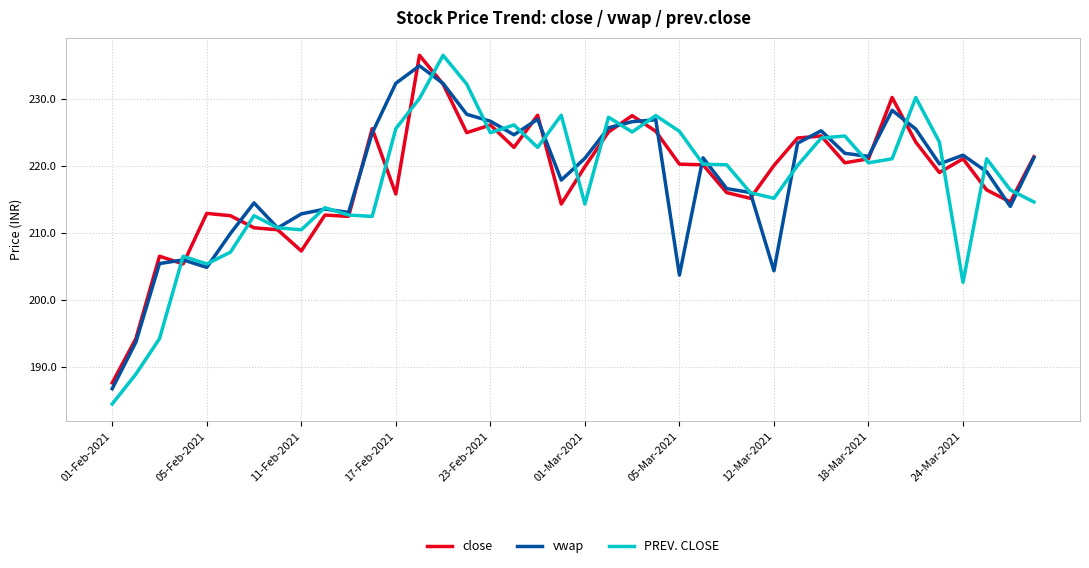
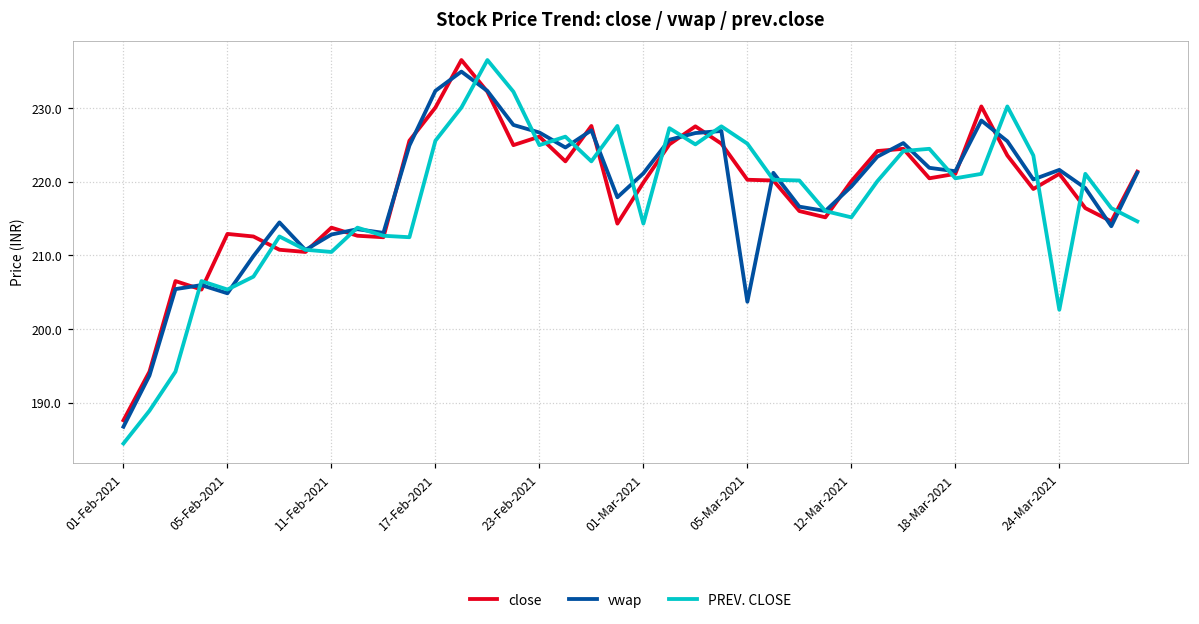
  {
    "close": {
      "01-Feb-2021": 188,
      "05-Feb-2021": 213,
-     "11-Feb-2021": 207,
-     "17-Feb-2021": 216,
+     "11-Feb-2021": 214,
+     "17-Feb-2021": 230,
      "23-Feb-2021": 226,
      "01-Mar-2021": 220,
      "05-Mar-2021": 220,
      "12-Mar-2021": 220,
      "24-Mar-2021": 221
    },
    "vwap": {
      "01-Feb-2021": 187,
      "05-Feb-2021": 205,
      "11-Feb-2021": 213,
      "17-Feb-2021": 232,
      "23-Feb-2021": 227,
      "01-Mar-2021": 221,
      "05-Mar-2021": 204,
-     "12-Mar-2021": 204,
+     "12-Mar-2021": 219,
      "24-Mar-2021": 222
    },
    "PREV. CLOSE": {
      "01-Feb-2021": 184,
      "05-Feb-2021": 205,
      "11-Feb-2021": 210,
      "17-Feb-2021": 226,
      "23-Feb-2021": 225,
      "01-Mar-2021": 214,
      "05-Mar-2021": 225,
      "12-Mar-2021": 215,
      "18-Mar-2021": 220,
      "24-Mar-2021": 203
    }
  }
